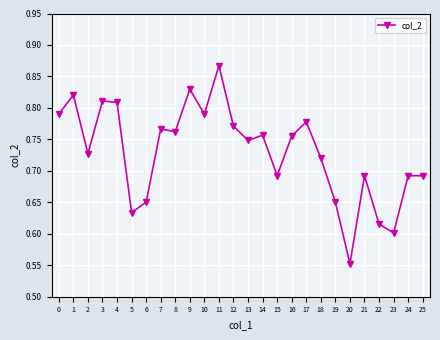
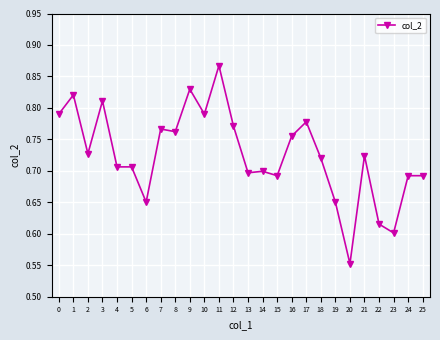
  {
    "0": 0.79,
    "1": 0.82,
    "2": 0.73,
    "3": 0.81,
-   "4": 0.81,
-   "5": 0.63,
+   "4": 0.71,
+   "5": 0.71,
    "6": 0.65,
    "7": 0.77,
    "8": 0.76,
    "9": 0.83,
    "10": 0.79,
    "11": 0.87,
    "12": 0.77,
-   "13": 0.75,
-   "14": 0.76,
+   "13": 0.70,
+   "14": 0.70,
    "15": 0.69,
    "16": 0.76,
    "17": 0.78,
    "18": 0.72,
    "19": 0.65,
    "20": 0.55,
-   "21": 0.69,
+   "21": 0.72,
    "22": 0.62,
    "23": 0.60,
    "24": 0.69,
    "25": 0.69
  }
